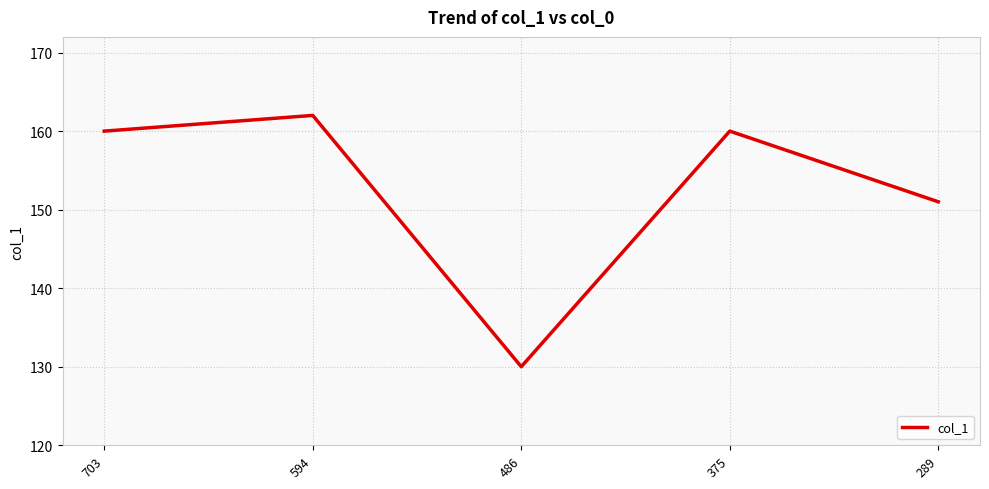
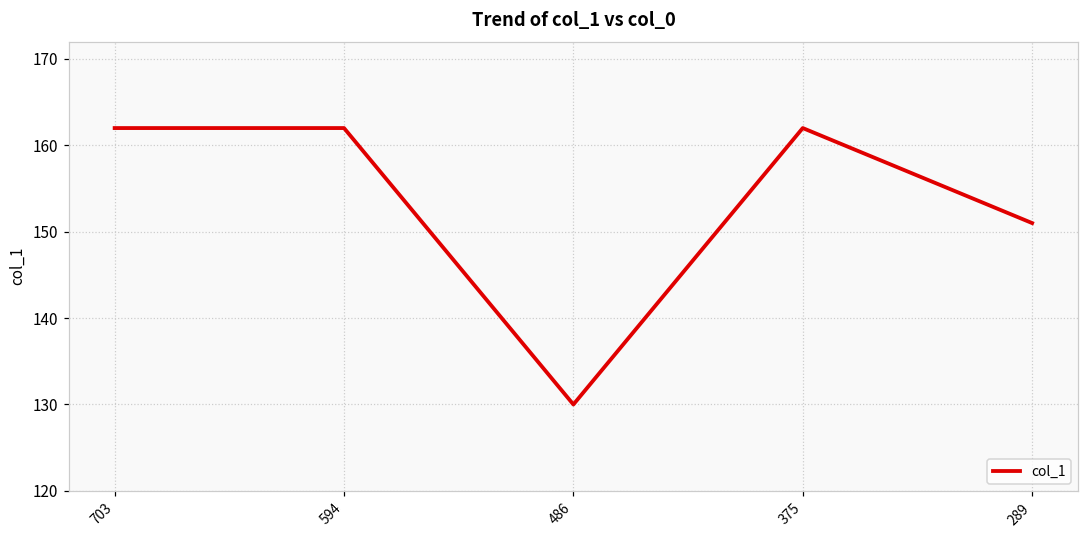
  {
-   "703": 160,
+   "703": 162,
    "594": 162,
    "486": 130,
-   "375": 160,
+   "375": 162,
    "289": 151
  }
